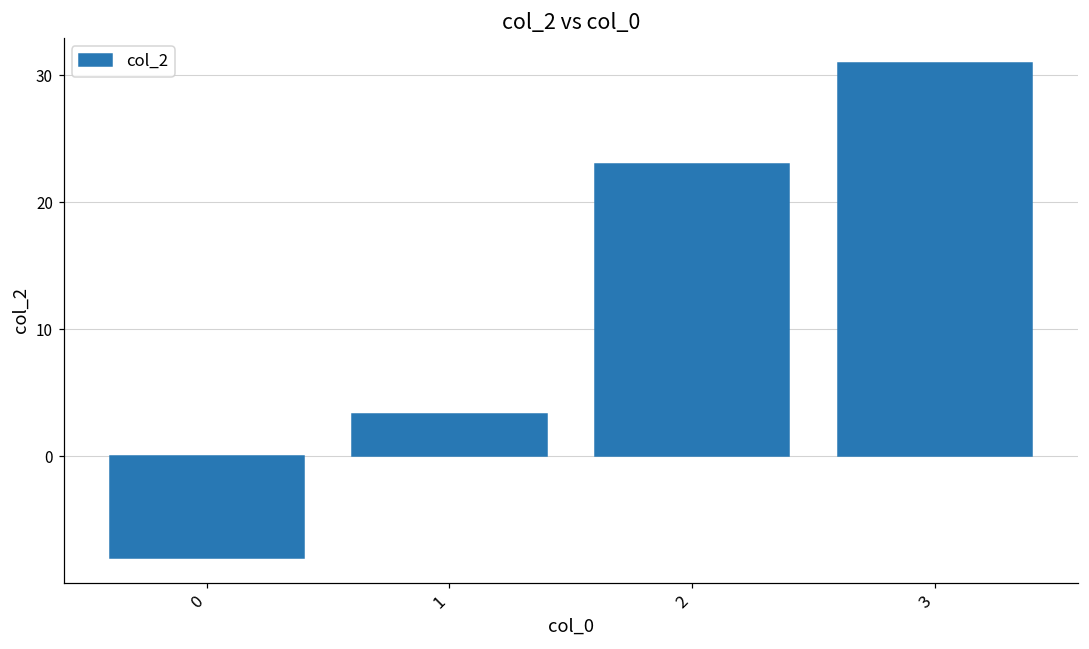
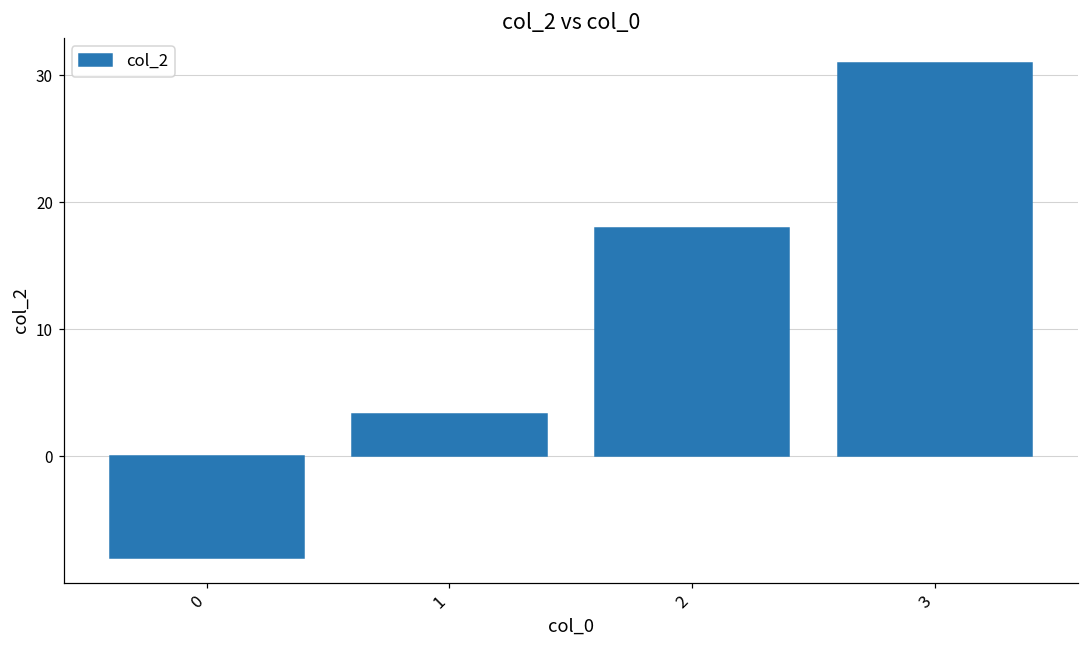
  {
    "0": -8,
    "1": 3.3,
-   "2": 23,
+   "2": 18,
    "3": 31
  }
